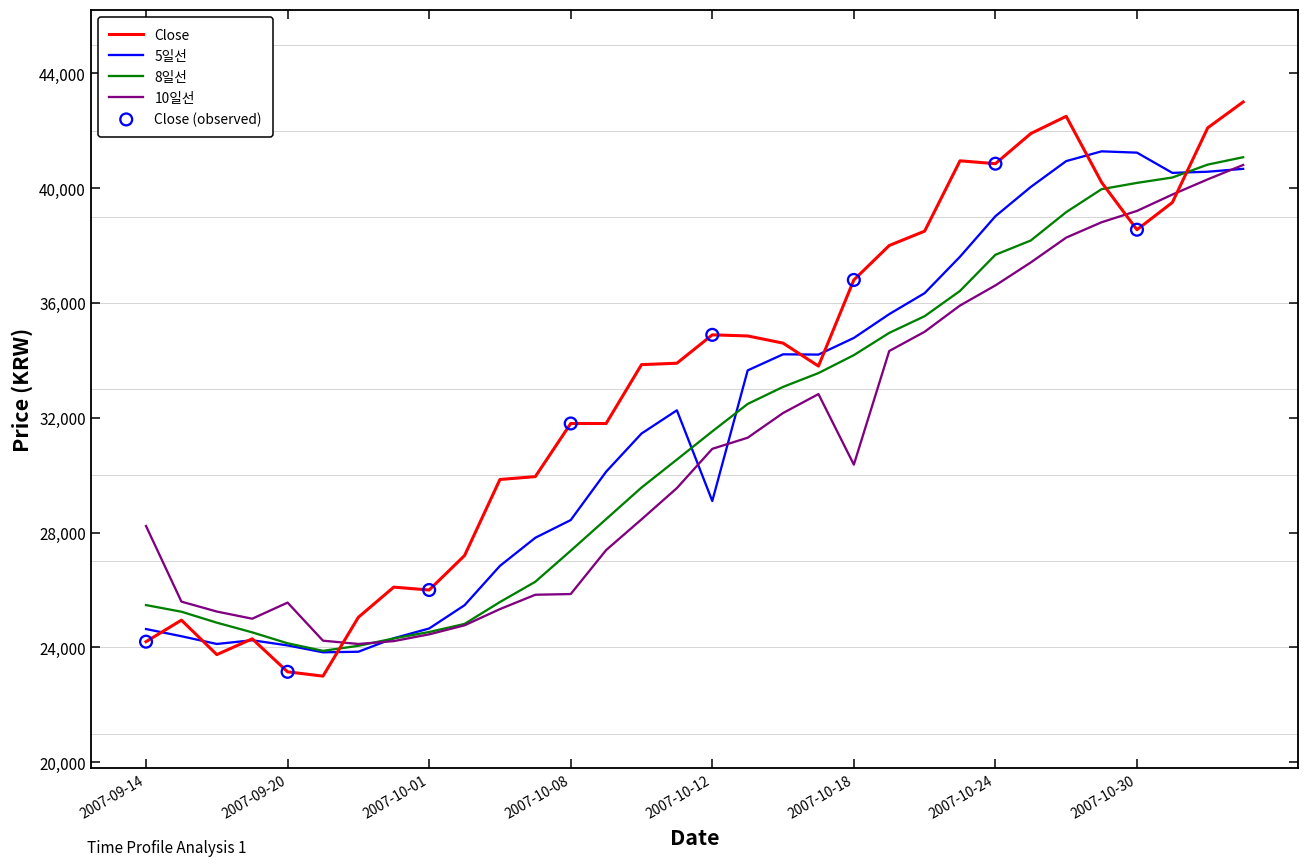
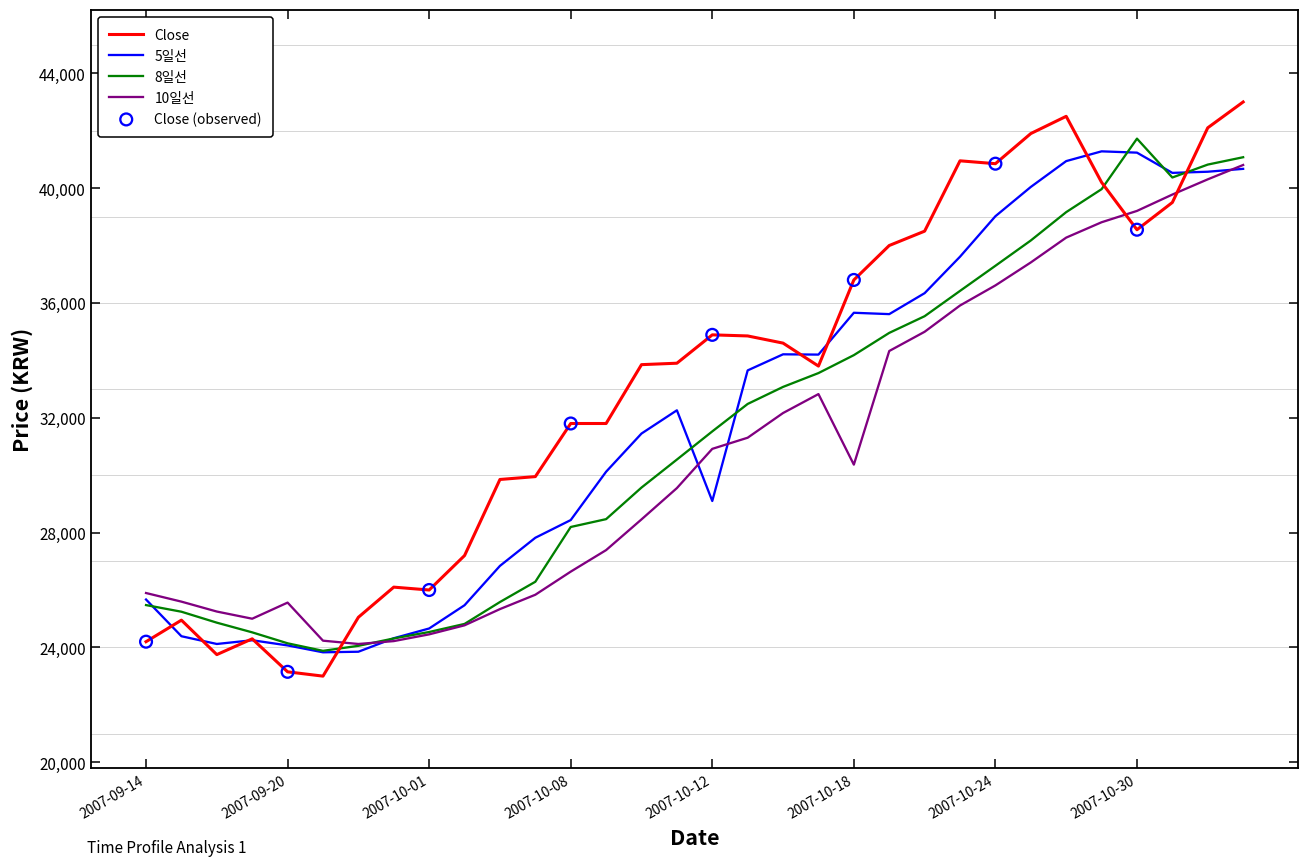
  {
    "5일선": {
-     "2007-09-14": "24,600",
+     "2007-09-14": "25,700",
      "2007-10-01": "24,700",
      "2007-10-08": "28,400",
      "2007-10-12": "29,100",
-     "2007-10-18": "34,800",
+     "2007-10-18": "35,700",
      "2007-10-24": "39,000",
      "2007-10-30": "41,200"
    },
    "8일선": {
      "2007-09-14": "25,500",
-     "2007-10-08": "27,400",
+     "2007-10-08": "28,200",
      "2007-10-12": "31,500",
      "2007-10-18": "34,200",
-     "2007-10-24": "37,700",
-     "2007-10-30": "40,200"
+     "2007-10-24": "37,300",
+     "2007-10-30": "41,700"
    },
    "10일선": {
-     "2007-09-14": "28,200",
+     "2007-09-14": "25,900",
      "2007-09-20": "25,600",
-     "2007-10-08": "25,900",
+     "2007-10-08": "26,600",
      "2007-10-12": "30,900",
      "2007-10-18": "30,400",
      "2007-10-24": "36,600",
      "2007-10-30": "39,200"
    }
  }
